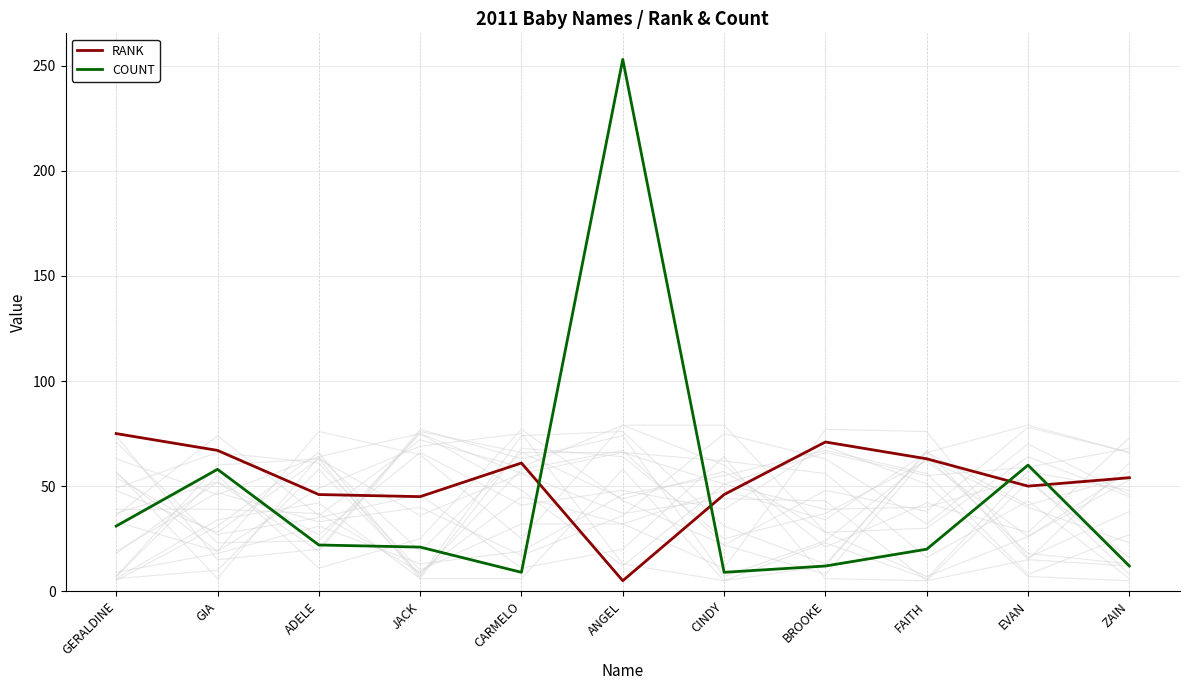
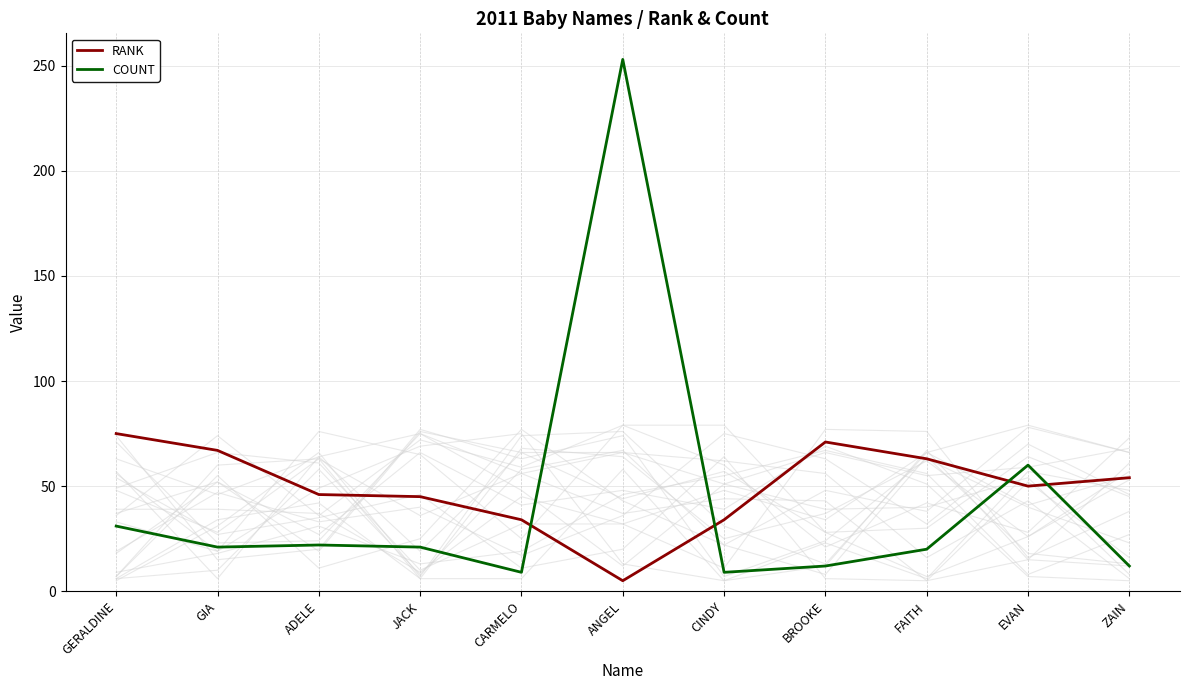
  {
    "RANK": {
      "ADELE": 46,
-     "CARMELO": 61,
+     "CARMELO": 34,
      "ANGEL": 5,
-     "CINDY": 46,
+     "CINDY": 34,
      "BROOKE": 71,
      "EVAN": 50
    },
    "COUNT": {
      "GERALDINE": 31,
-     "GIA": 58,
+     "GIA": 21,
      "ADELE": 22,
      "JACK": 21,
      "CARMELO": 9,
      "ANGEL": 253,
      "CINDY": 9,
      "FAITH": 20
    }
  }
